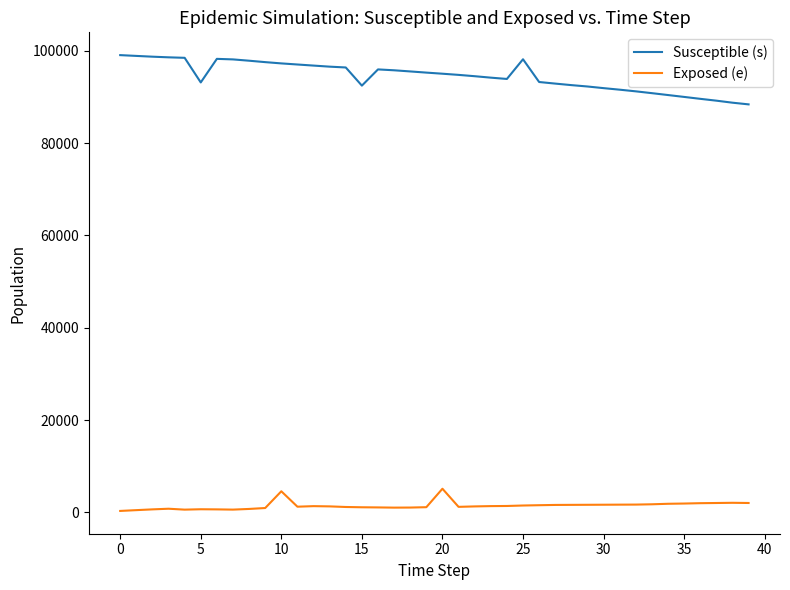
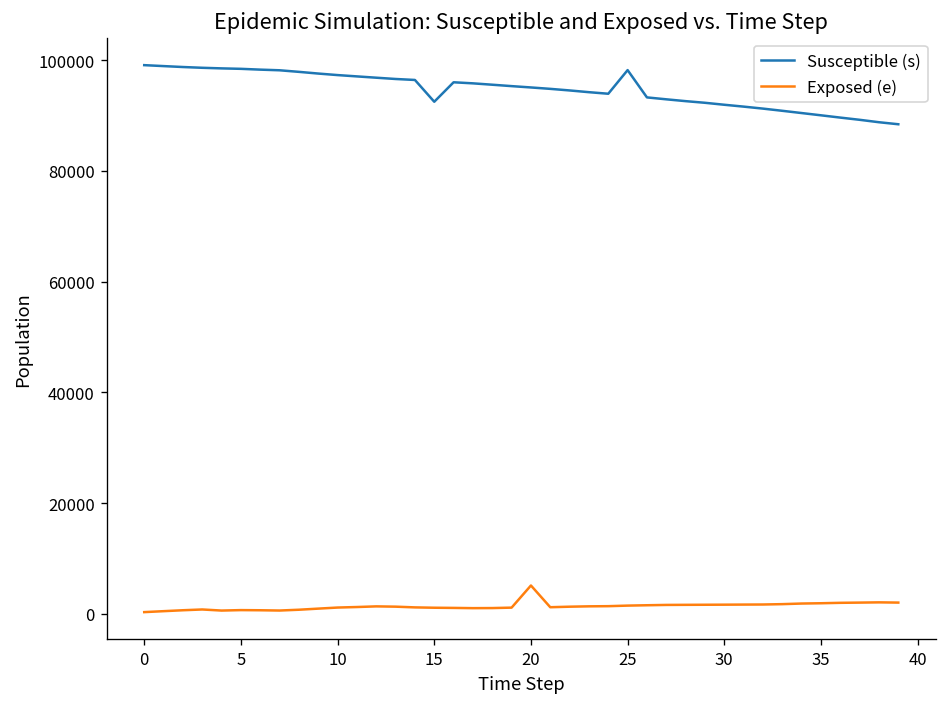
  {
    "Susceptible (s)": {
      "0": 99000,
-     "5": 93000,
+     "5": 98000,
      "10": 97000,
      "15": 92000,
      "20": 95000,
      "25": 98000,
      "30": 92000,
      "35": 90000
    },
    "Exposed (e)": {
      "0": 0,
      "5": 1000,
-     "10": 5000,
+     "10": 1000,
      "15": 1000,
      "20": 5000,
      "25": 1000,
      "30": 2000,
      "35": 2000
    }
  }
